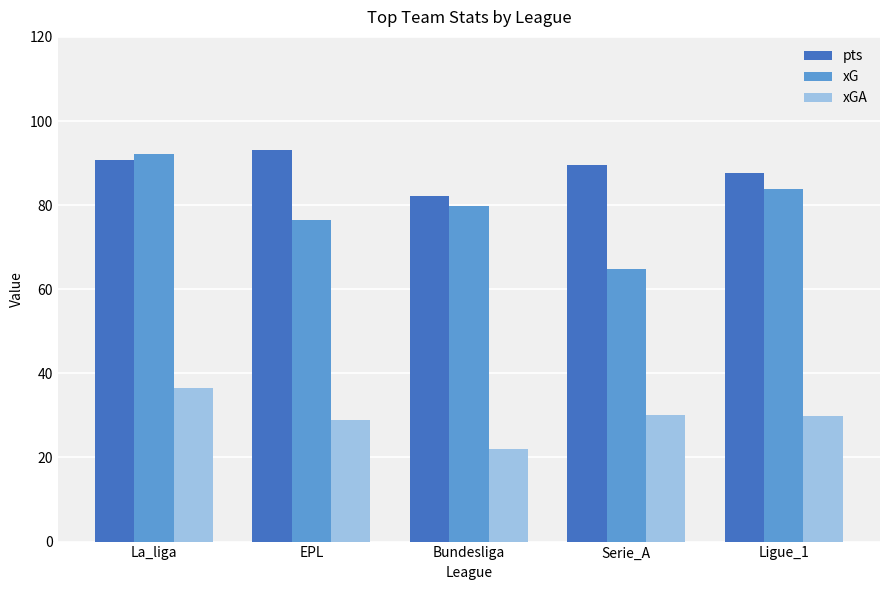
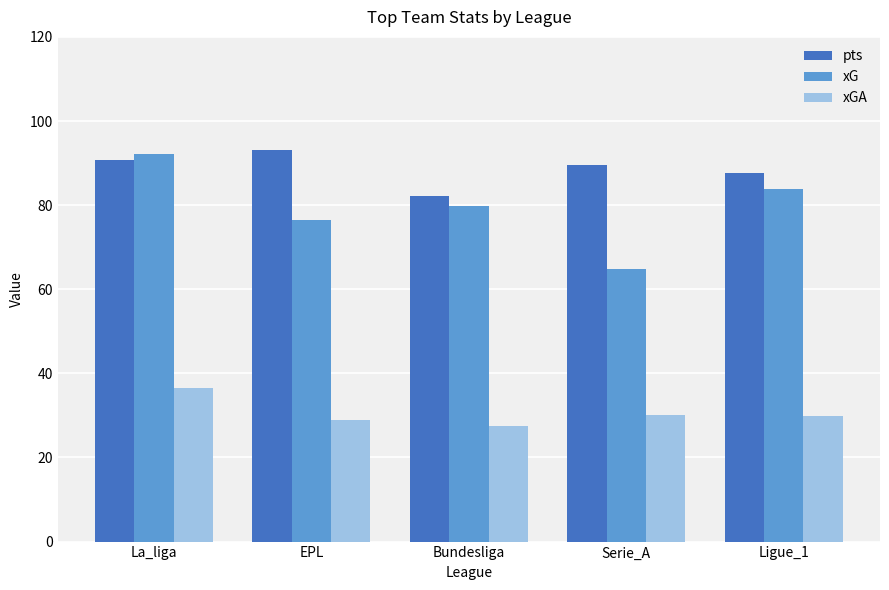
  {
    "xGA": {
      "La_liga": 37,
      "EPL": 29,
-     "Bundesliga": 22,
+     "Bundesliga": 27,
      "Serie_A": 30,
      "Ligue_1": 30
    }
  }
